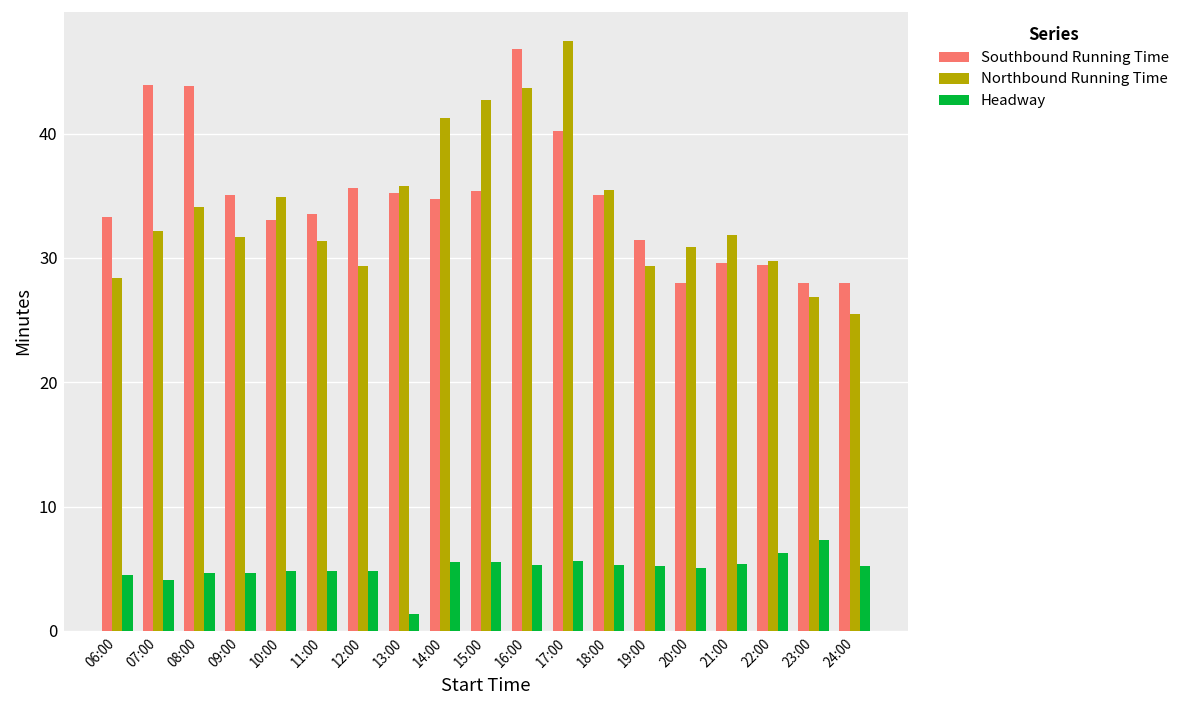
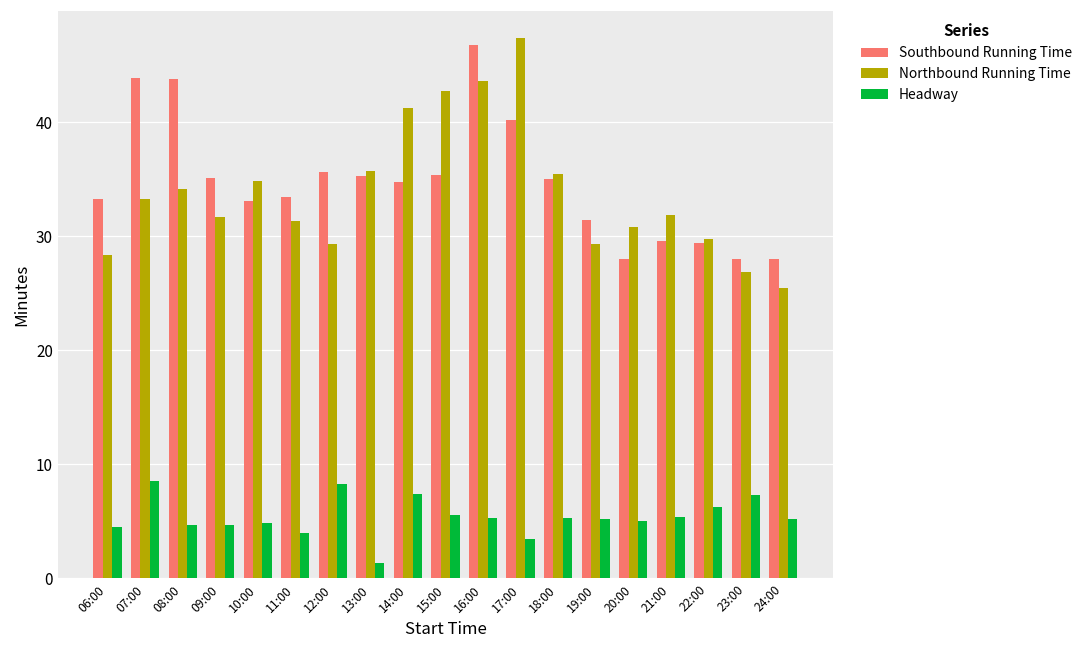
  {
    "Southbound Running Time": {
      "06:00": 33.3,
      "07:00": 43.9,
      "08:00": 43.8,
      "09:00": 35.1,
      "10:00": 33.1,
      "11:00": 33.5,
      "12:00": 35.7,
      "13:00": 35.3,
      "14:00": 34.8,
      "15:00": 35.4,
      "16:00": 46.8,
      "17:00": 40.2,
      "18:00": 35.0,
      "19:00": 31.4,
      "20:00": 28.0,
      "21:00": 29.6,
      "22:00": 29.4,
      "23:00": 28.0,
      "24:00": 28.0
    },
    "Northbound Running Time": {
      "06:00": 28.4,
-     "07:00": 32.2,
+     "07:00": 33.3,
      "08:00": 34.1,
      "09:00": 31.7,
      "10:00": 34.9,
      "11:00": 31.4,
      "12:00": 29.4,
      "13:00": 35.8,
      "14:00": 41.3,
      "15:00": 42.7,
      "16:00": 43.6,
      "17:00": 47.4,
      "18:00": 35.4,
      "19:00": 29.3,
      "20:00": 30.9,
      "21:00": 31.9,
      "22:00": 29.8,
      "23:00": 26.9,
      "24:00": 25.5
    },
    "Headway": {
      "06:00": 4.5,
-     "07:00": 4.1,
+     "07:00": 8.5,
      "08:00": 4.7,
      "09:00": 4.7,
      "10:00": 4.9,
-     "11:00": 4.9,
-     "12:00": 4.9,
+     "11:00": 4.0,
+     "12:00": 8.3,
      "13:00": 1.4,
-     "14:00": 5.6,
+     "14:00": 7.4,
      "15:00": 5.6,
      "16:00": 5.3,
-     "17:00": 5.6,
+     "17:00": 3.5,
      "18:00": 5.3,
      "19:00": 5.2,
      "20:00": 5.1,
      "21:00": 5.4,
      "22:00": 6.3,
      "23:00": 7.3,
      "24:00": 5.2
    }
  }
